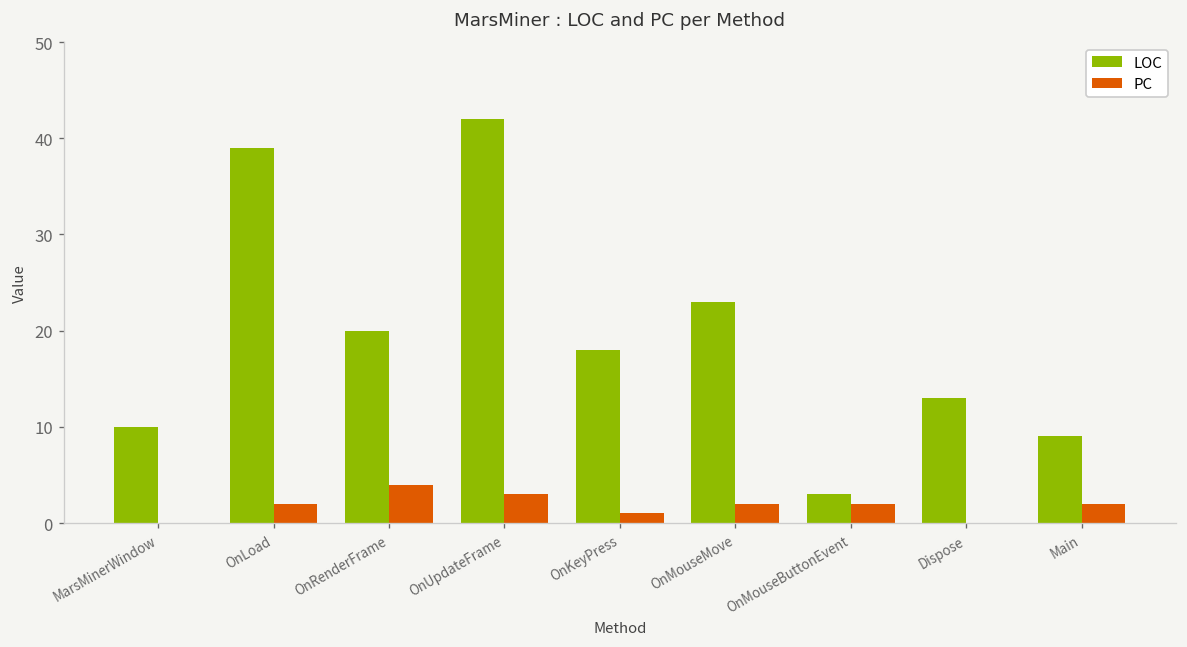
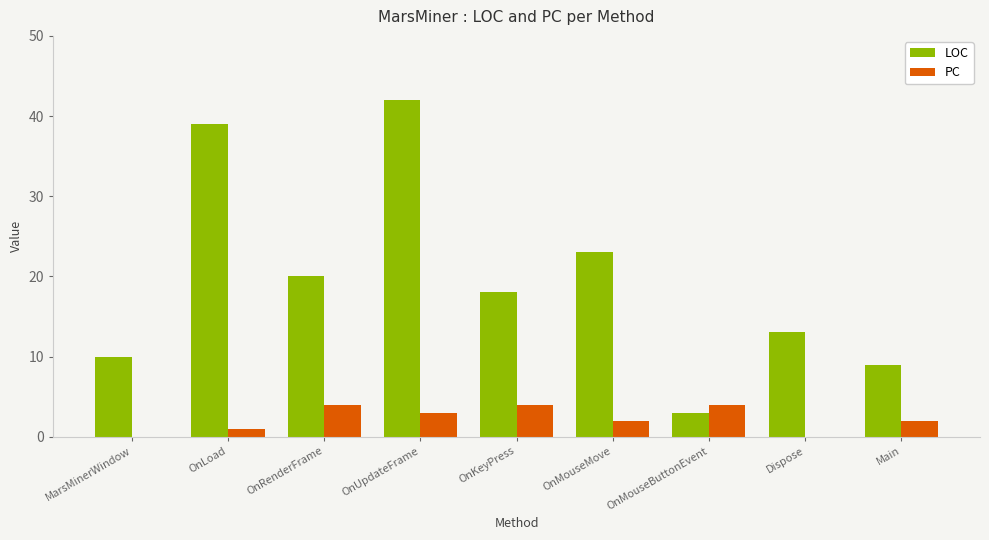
  {
    "LOC": {
      "MarsMinerWindow": 10,
      "OnLoad": 39,
      "OnRenderFrame": 20,
      "OnUpdateFrame": 42,
      "OnKeyPress": 18,
      "OnMouseMove": 23,
      "OnMouseButtonEvent": 3,
      "Dispose": 13,
      "Main": 9
    },
    "PC": {
      "MarsMinerWindow": 0,
-     "OnLoad": 2,
+     "OnLoad": 1,
      "OnRenderFrame": 4,
      "OnUpdateFrame": 3,
-     "OnKeyPress": 1,
+     "OnKeyPress": 4,
      "OnMouseMove": 2,
-     "OnMouseButtonEvent": 2,
+     "OnMouseButtonEvent": 4,
      "Dispose": 0,
      "Main": 2
    }
  }
